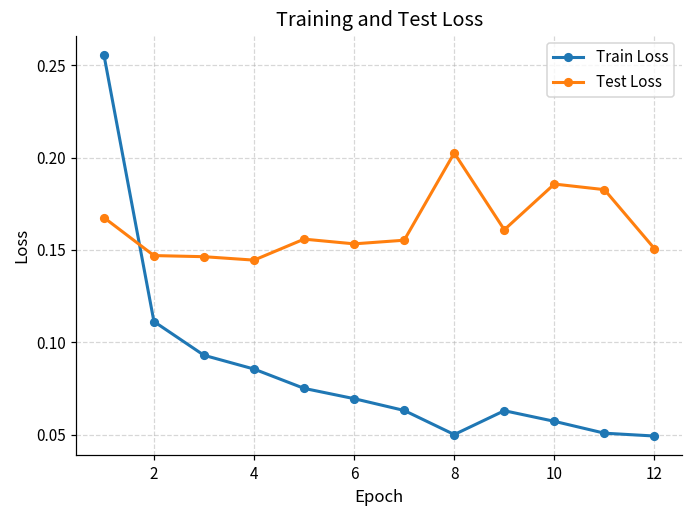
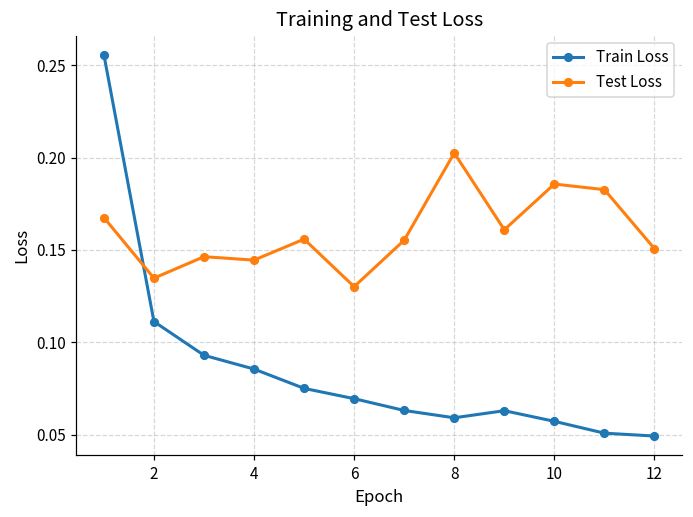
  {
    "Train Loss": {
      "2": 0.111,
      "4": 0.086,
      "6": 0.070,
-     "8": 0.050,
+     "8": 0.059,
      "10": 0.057,
      "12": 0.049
    },
    "Test Loss": {
-     "2": 0.147,
+     "2": 0.135,
      "4": 0.145,
-     "6": 0.153,
+     "6": 0.130,
      "8": 0.203,
      "10": 0.186,
      "12": 0.151
    }
  }
